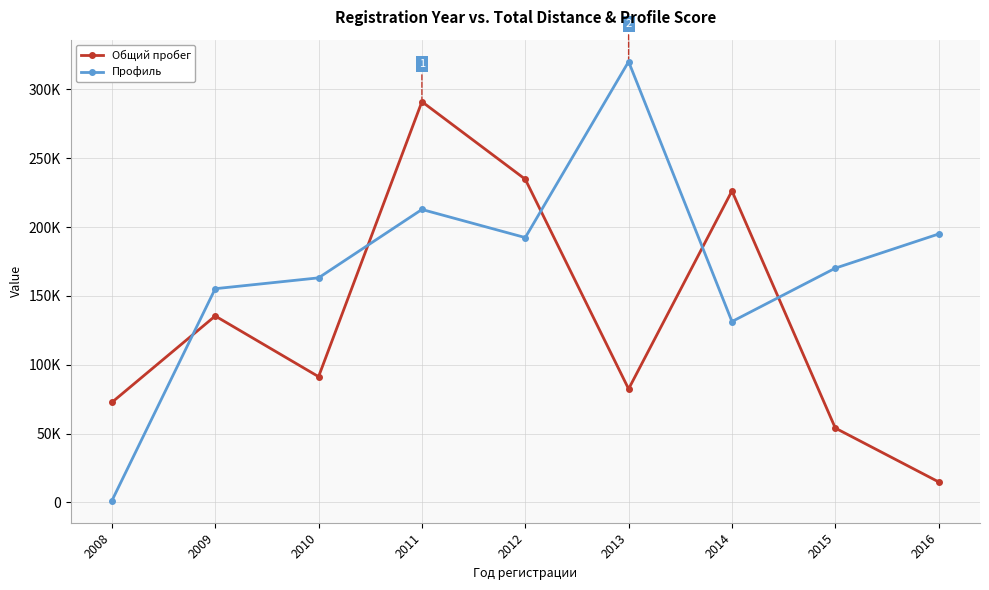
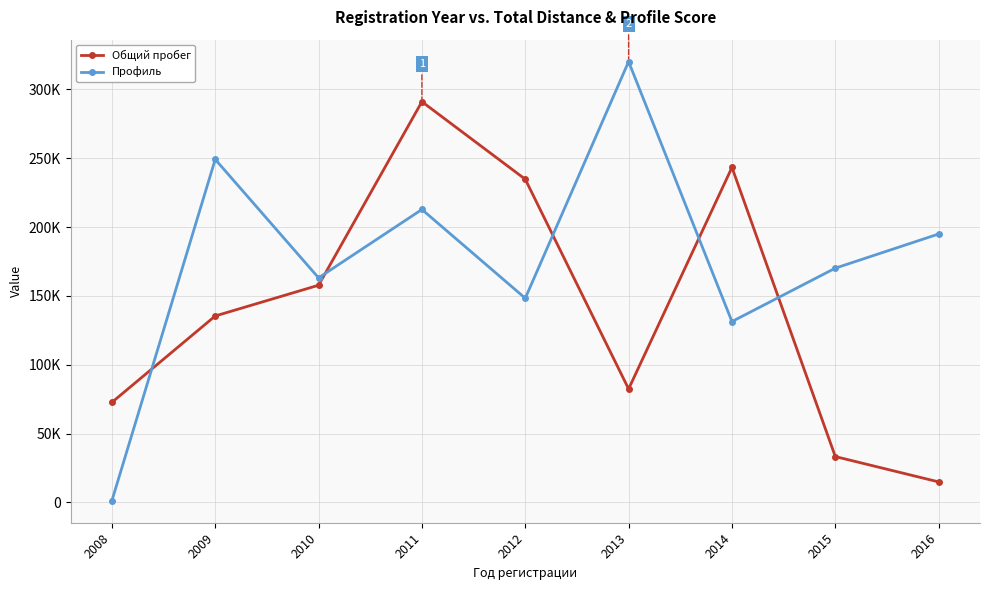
  {
    "Общий пробег": {
      "2008": 73000,
      "2009": 135000,
-     "2010": 91000,
+     "2010": 158000,
      "2012": 235000,
      "2013": 82000,
-     "2014": 226000,
-     "2015": 54000,
+     "2014": 243000,
+     "2015": 33000,
      "2016": 15000
    },
    "Профиль": {
      "2008": 1000,
-     "2009": 155000,
+     "2009": 249000,
      "2010": 163000,
      "2011": 213000,
-     "2012": 192000,
+     "2012": 148000,
      "2013": 320000,
      "2014": 131000,
      "2015": 170000,
      "2016": 195000
    }
  }
